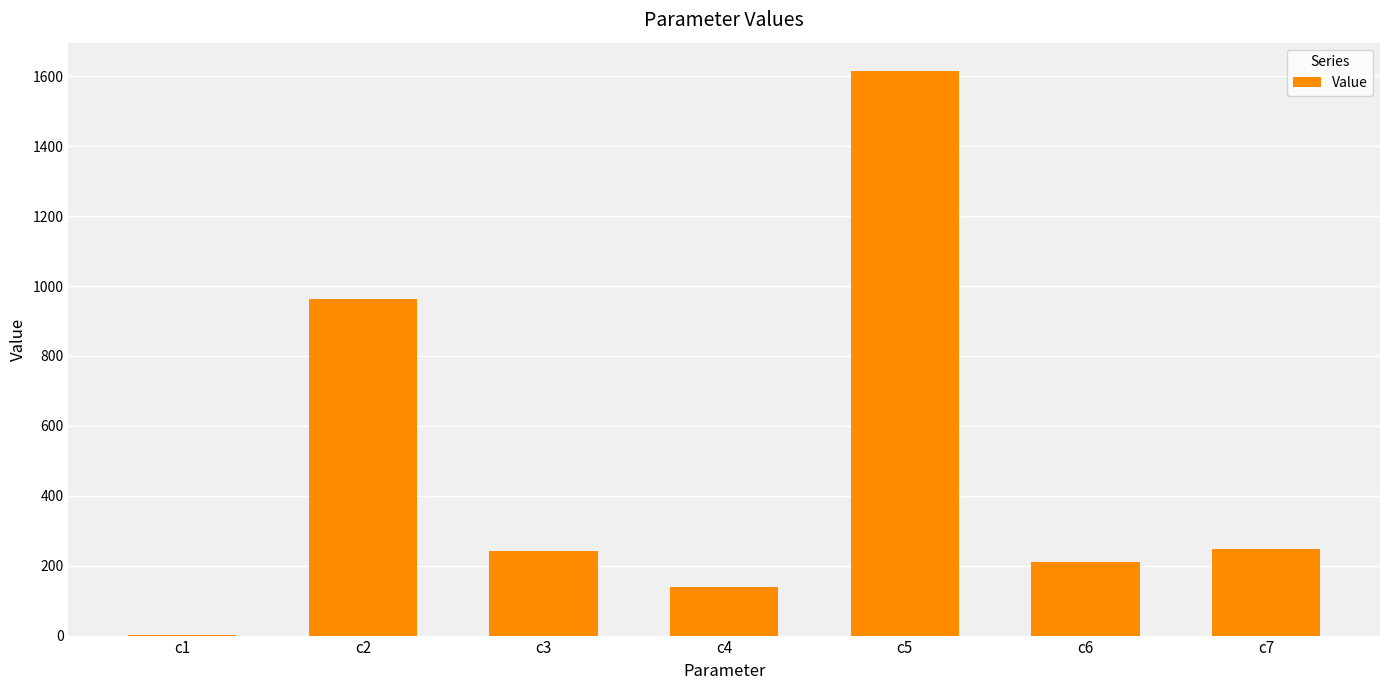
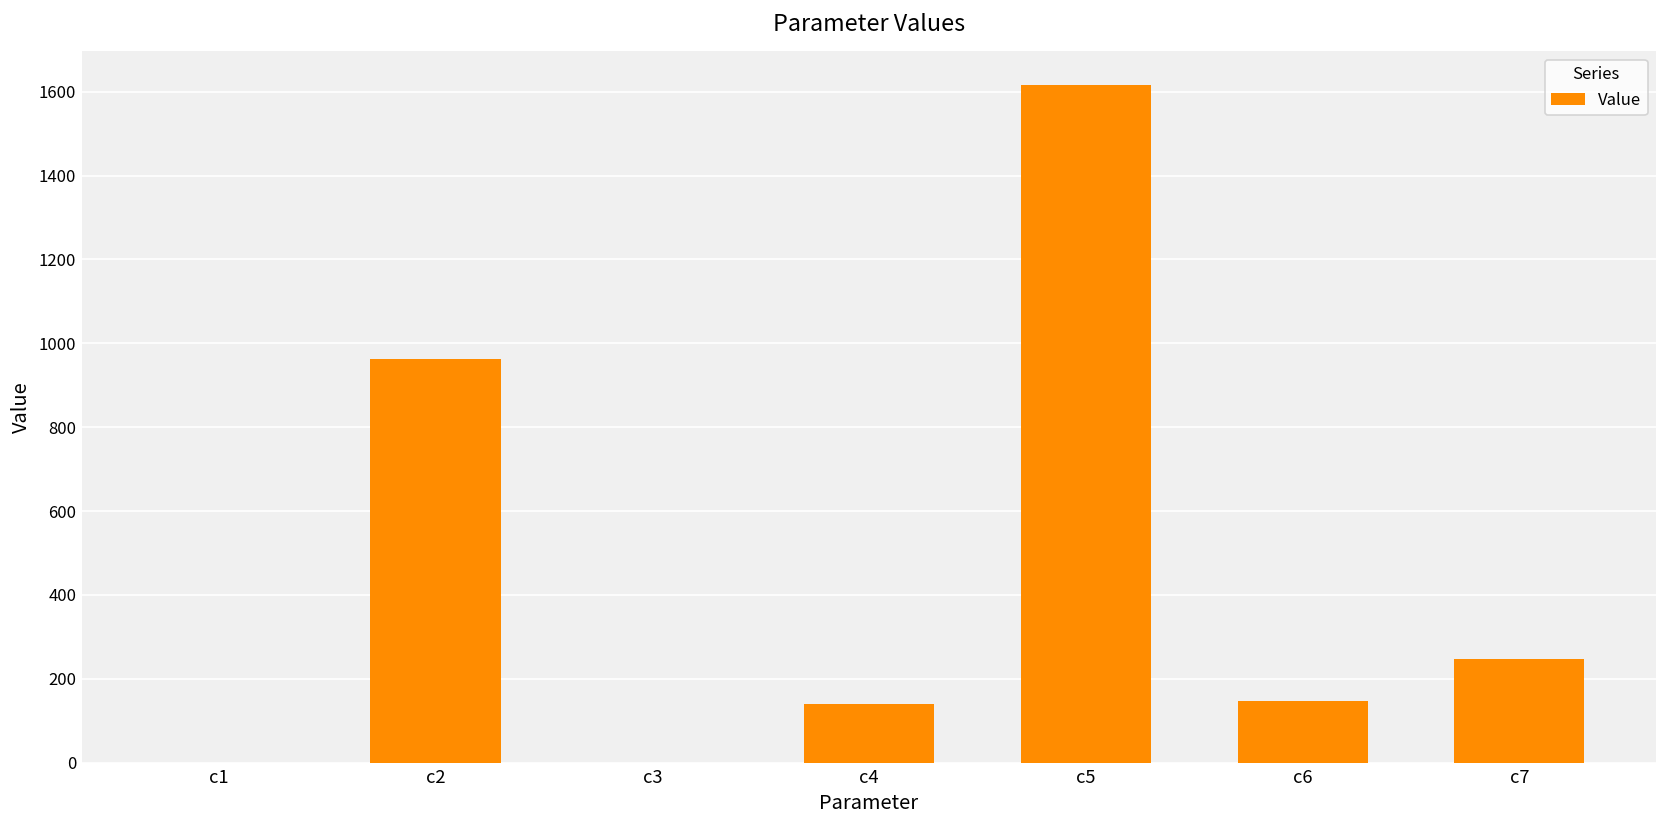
  {
    "c2": 960,
-   "c3": 240,
+   "c3": 0,
    "c4": 140,
    "c5": 1620,
-   "c6": 210,
+   "c6": 150,
    "c7": 250
  }
